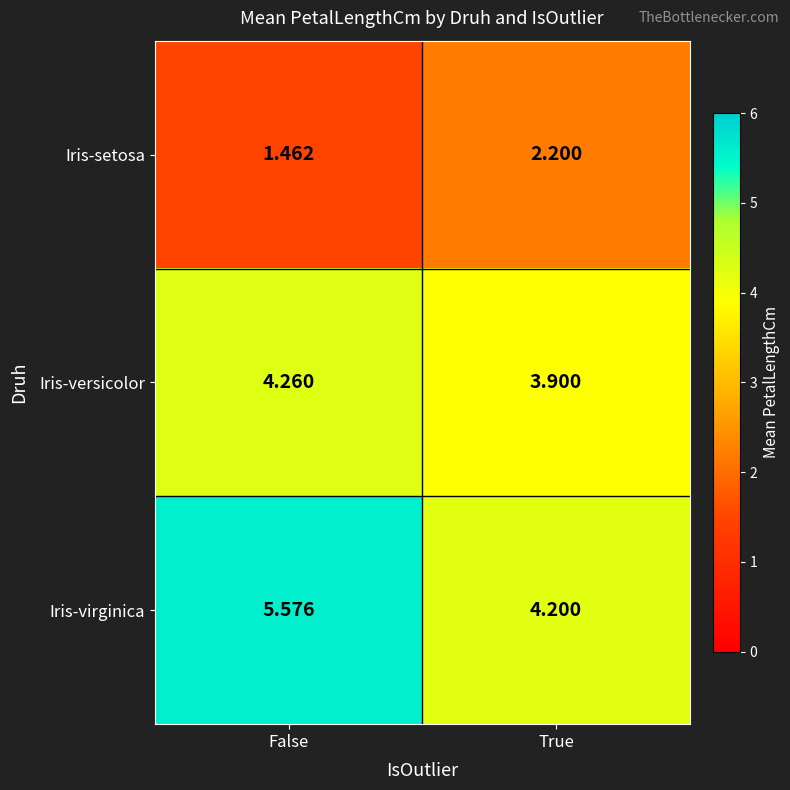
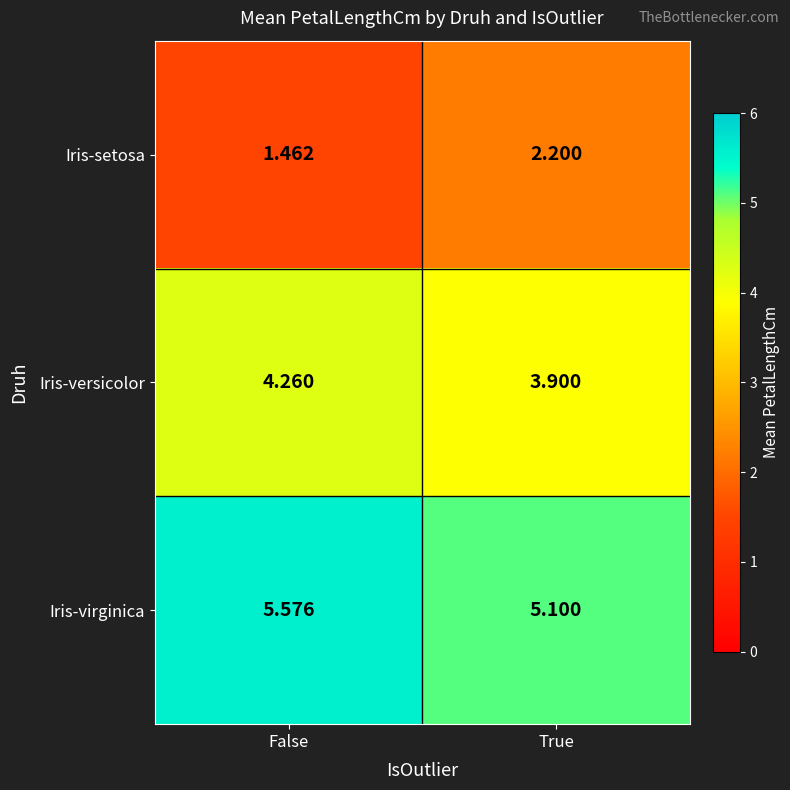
  {
    "Iris-setosa": {
      "False": 1.462,
      "True": 2.200
    },
    "Iris-versicolor": {
      "False": 4.260,
      "True": 3.900
    },
    "Iris-virginica": {
      "False": 5.576,
-     "True": 4.200
+     "True": 5.100
    }
  }
